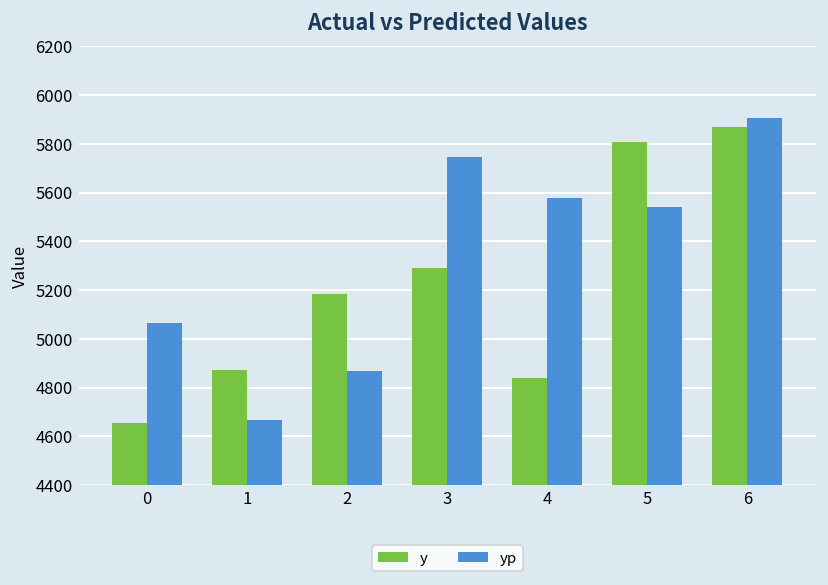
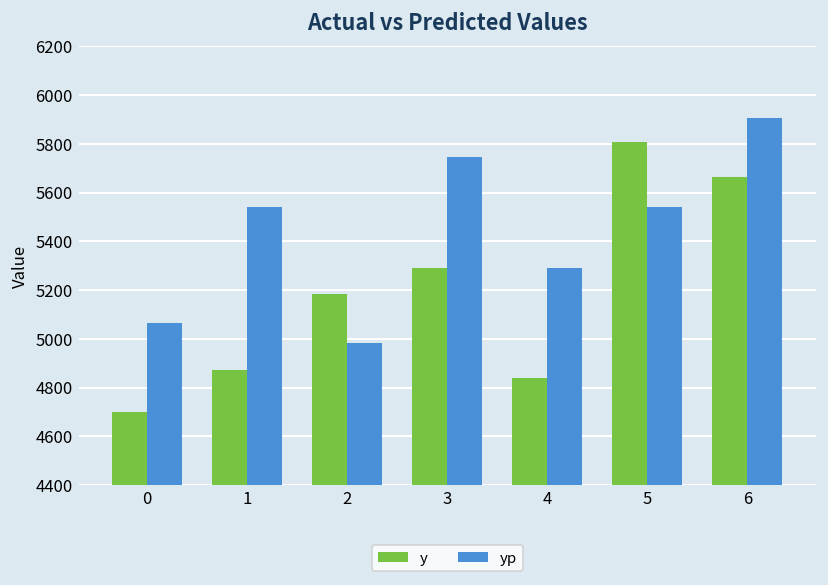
  {
    "y": {
-     "0": 4650,
+     "0": 4700,
      "1": 4870,
      "2": 5180,
      "3": 5290,
      "4": 4840,
      "5": 5810,
-     "6": 5870
+     "6": 5660
    },
    "yp": {
      "0": 5070,
-     "1": 4670,
-     "2": 4870,
+     "1": 5540,
+     "2": 4980,
      "3": 5750,
-     "4": 5580,
+     "4": 5290,
      "5": 5540,
      "6": 5900
    }
  }
